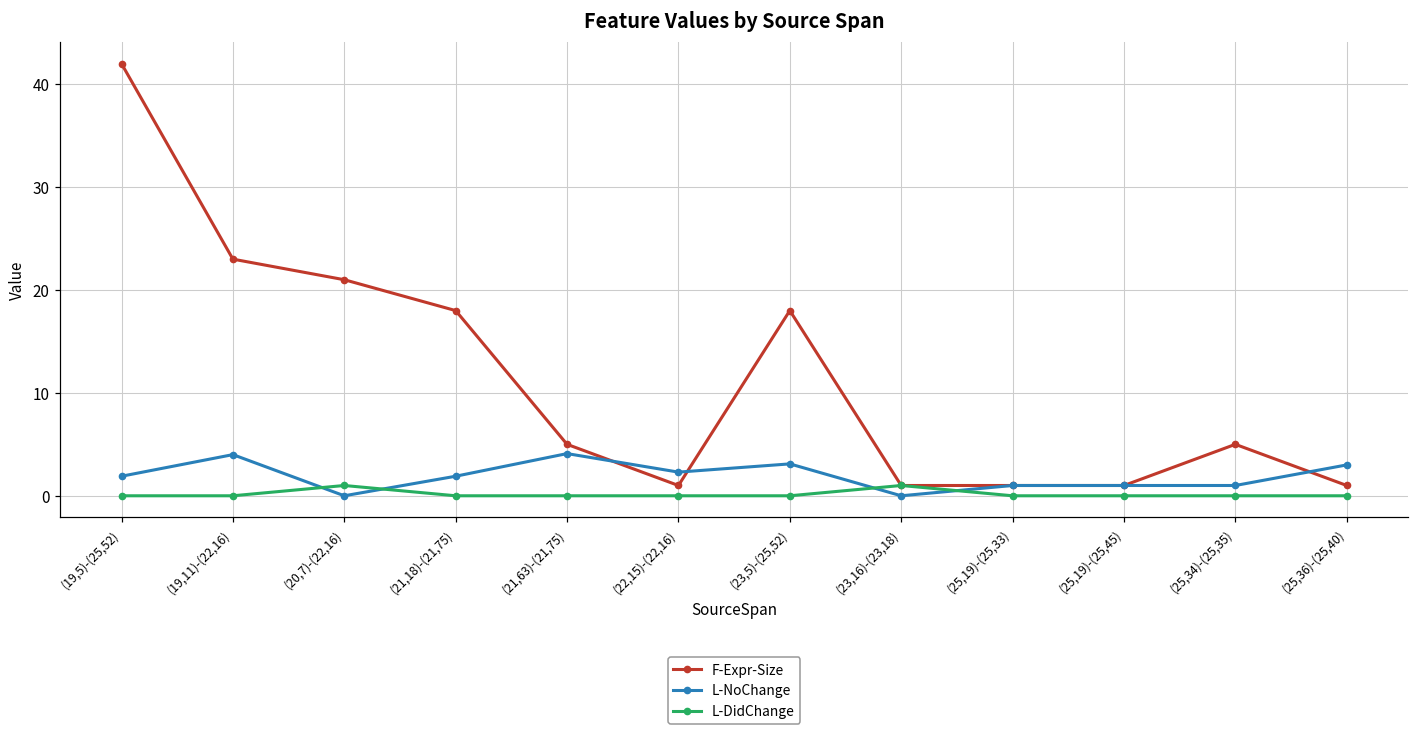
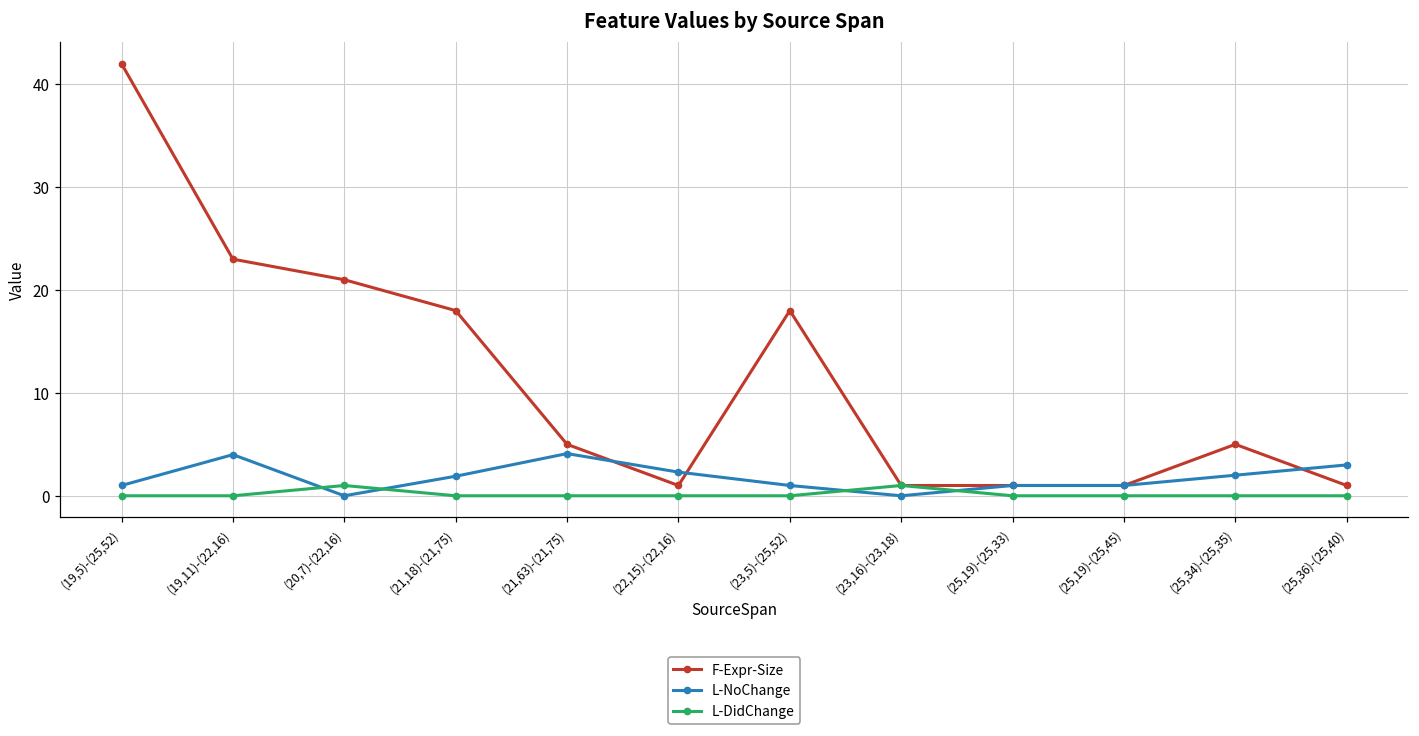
  {
    "F-Expr-Size": {
      "(19,5)-(25,52)": 42,
      "(19,11)-(22,16)": 23,
      "(20,7)-(22,16)": 21,
      "(21,18)-(21,75)": 18,
      "(21,63)-(21,75)": 5,
      "(22,15)-(22,16)": 1,
      "(23,5)-(25,52)": 18,
      "(25,34)-(25,35)": 5,
      "(25,36)-(25,40)": 1
    },
    "L-NoChange": {
-     "(19,5)-(25,52)": 2,
+     "(19,5)-(25,52)": 1,
      "(19,11)-(22,16)": 4,
      "(20,7)-(22,16)": 0,
      "(21,18)-(21,75)": 2,
      "(21,63)-(21,75)": 4,
      "(22,15)-(22,16)": 2,
-     "(23,5)-(25,52)": 3,
+     "(23,5)-(25,52)": 1,
      "(23,16)-(23,18)": 0,
-     "(25,34)-(25,35)": 1,
+     "(25,34)-(25,35)": 2,
      "(25,36)-(25,40)": 3
    },
    "L-DidChange": {
      "(19,5)-(25,52)": 0,
      "(19,11)-(22,16)": 0,
      "(20,7)-(22,16)": 1,
      "(21,18)-(21,75)": 0,
      "(21,63)-(21,75)": 0,
      "(22,15)-(22,16)": 0,
      "(23,5)-(25,52)": 0,
      "(25,19)-(25,33)": 0,
      "(25,19)-(25,45)": 0,
      "(25,34)-(25,35)": 0,
      "(25,36)-(25,40)": 0
    }
  }
